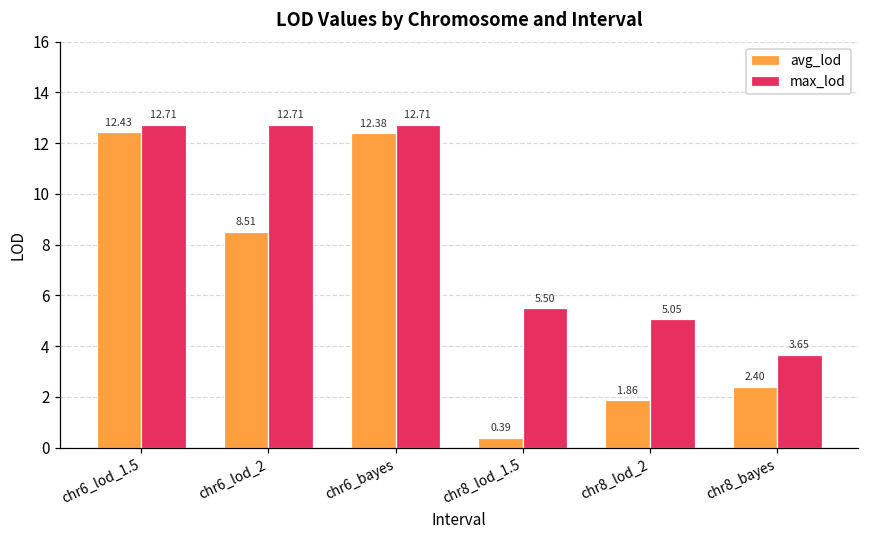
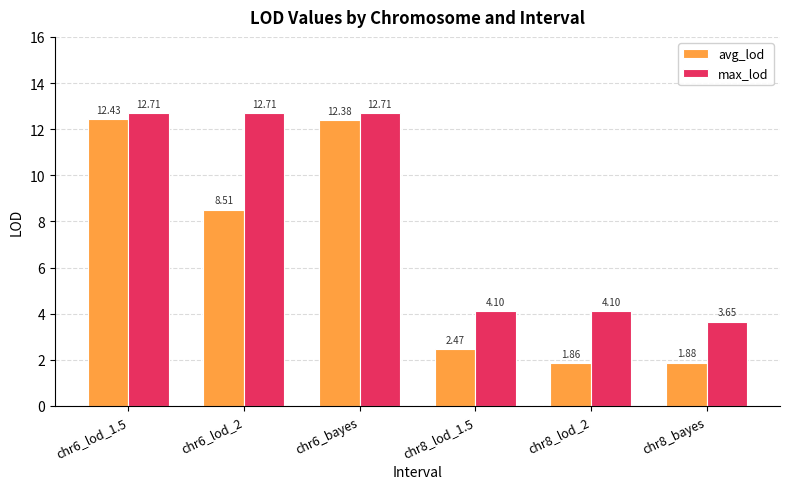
  {
    "avg_lod": {
      "chr6_lod_1.5": 12.43,
      "chr6_lod_2": 8.51,
      "chr6_bayes": 12.38,
-     "chr8_lod_1.5": 0.39,
+     "chr8_lod_1.5": 2.47,
      "chr8_lod_2": 1.86,
-     "chr8_bayes": 2.40
+     "chr8_bayes": 1.88
    },
    "max_lod": {
      "chr6_lod_1.5": 12.71,
      "chr6_lod_2": 12.71,
      "chr6_bayes": 12.71,
-     "chr8_lod_1.5": 5.50,
-     "chr8_lod_2": 5.05,
+     "chr8_lod_1.5": 4.10,
+     "chr8_lod_2": 4.10,
      "chr8_bayes": 3.65
    }
  }
